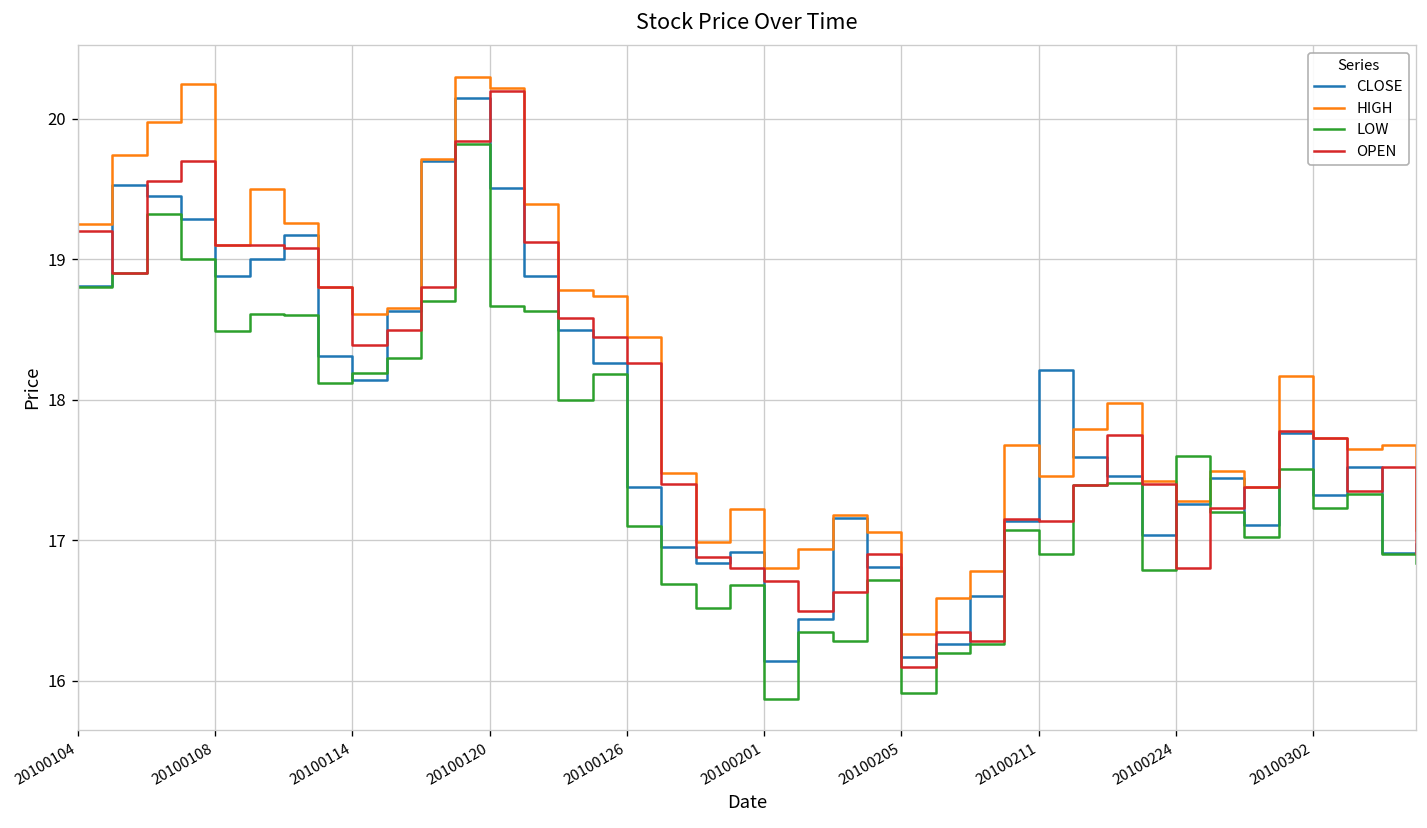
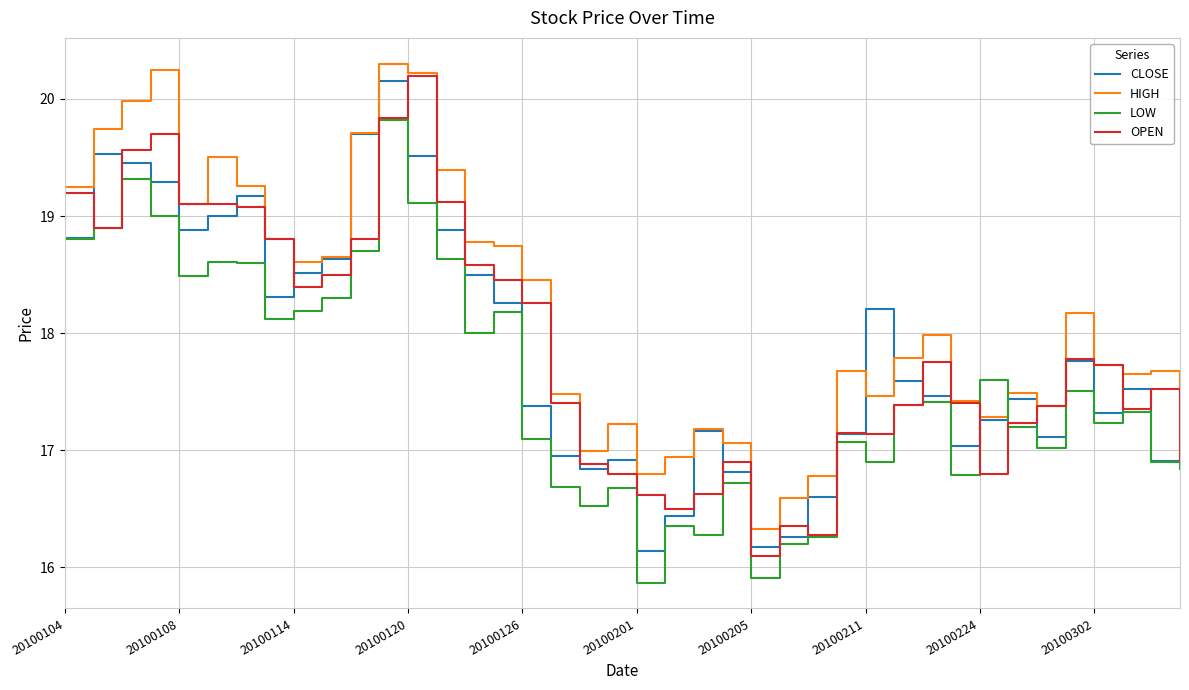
  {
    "CLOSE": {
      "20100108": 18.88,
-     "20100114": 18.14,
+     "20100114": 18.51,
      "20100120": 19.51,
      "20100126": 17.38,
      "20100201": 16.14,
      "20100205": 16.17,
      "20100211": 18.21,
      "20100302": 17.32
    },
    "HIGH": {
      "20100104": 19.25,
      "20100114": 18.61,
      "20100126": 18.45,
      "20100201": 16.80,
      "20100205": 16.33,
      "20100211": 17.46
    },
    "LOW": {
      "20100108": 18.49,
      "20100114": 18.19,
-     "20100120": 18.67,
+     "20100120": 19.11,
      "20100126": 17.10,
      "20100201": 15.87,
      "20100205": 15.91,
      "20100211": 16.90,
      "20100224": 17.60,
      "20100302": 17.23
    },
    "OPEN": {
      "20100104": 19.20,
      "20100114": 18.39,
      "20100126": 18.26,
-     "20100201": 16.71,
+     "20100201": 16.62,
      "20100205": 16.10,
      "20100211": 17.14,
      "20100224": 16.80
    }
  }
